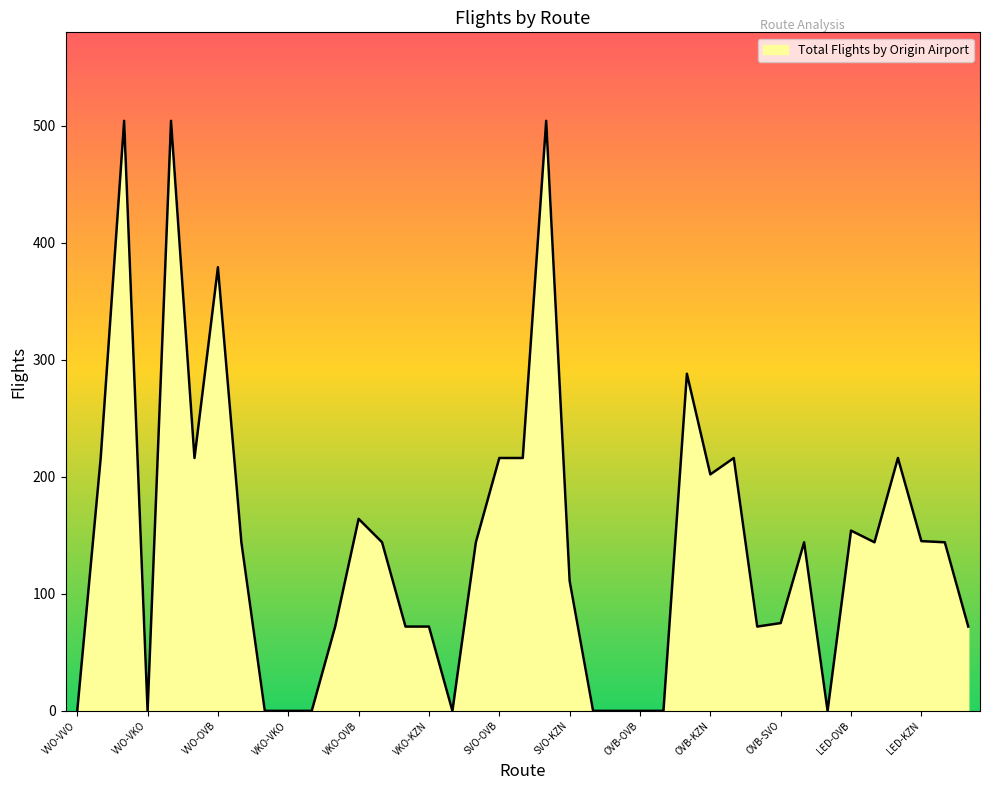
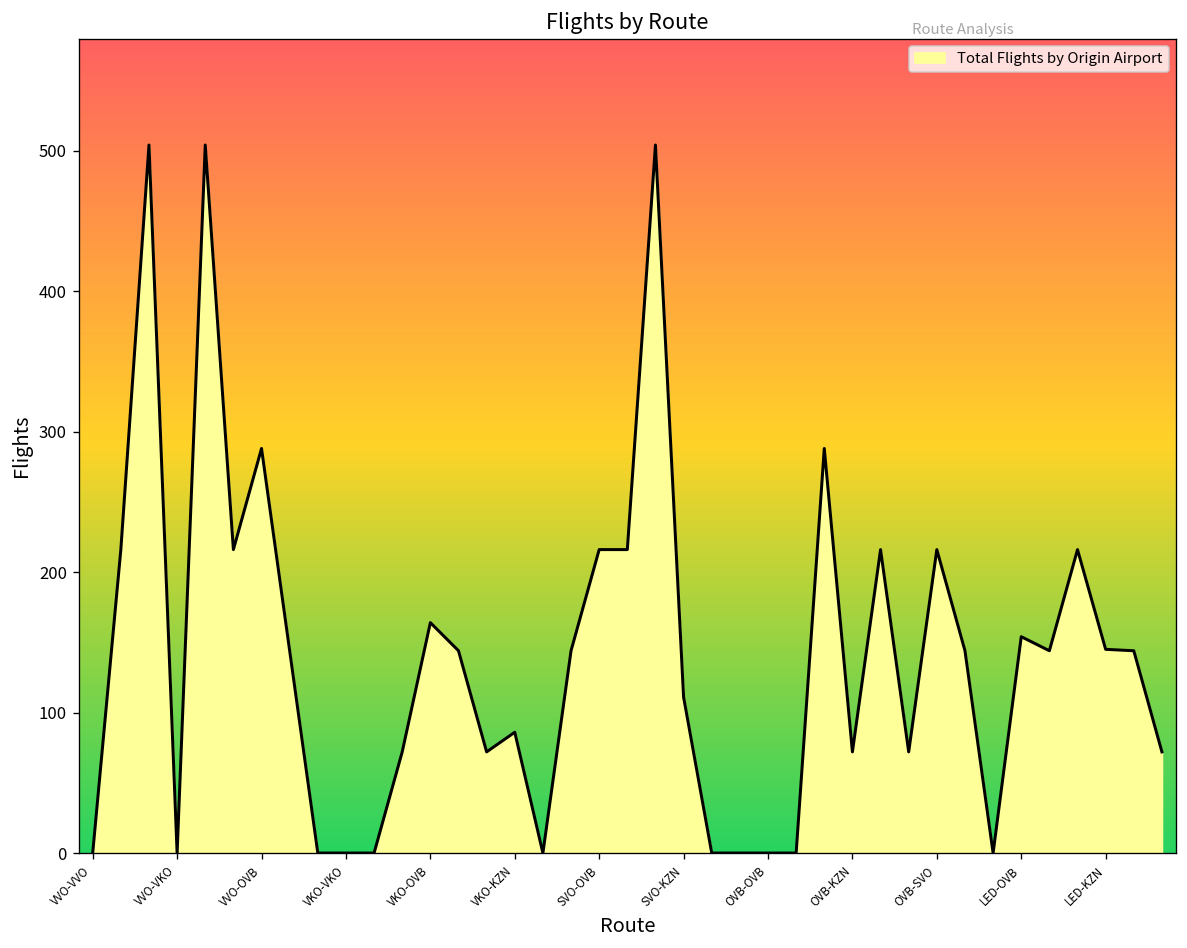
  {
    "VVO-VVO": 0,
    "VVO-VKO": 0,
-   "VVO-OVB": 379,
+   "VVO-OVB": 288,
    "VKO-VKO": 0,
    "VKO-OVB": 164,
-   "VKO-KZN": 72,
+   "VKO-KZN": 86,
    "SVO-OVB": 216,
    "SVO-KZN": 111,
    "OVB-OVB": 0,
-   "OVB-KZN": 202,
-   "OVB-SVO": 75,
+   "OVB-KZN": 72,
+   "OVB-SVO": 216,
    "LED-OVB": 154,
    "LED-KZN": 145
  }
